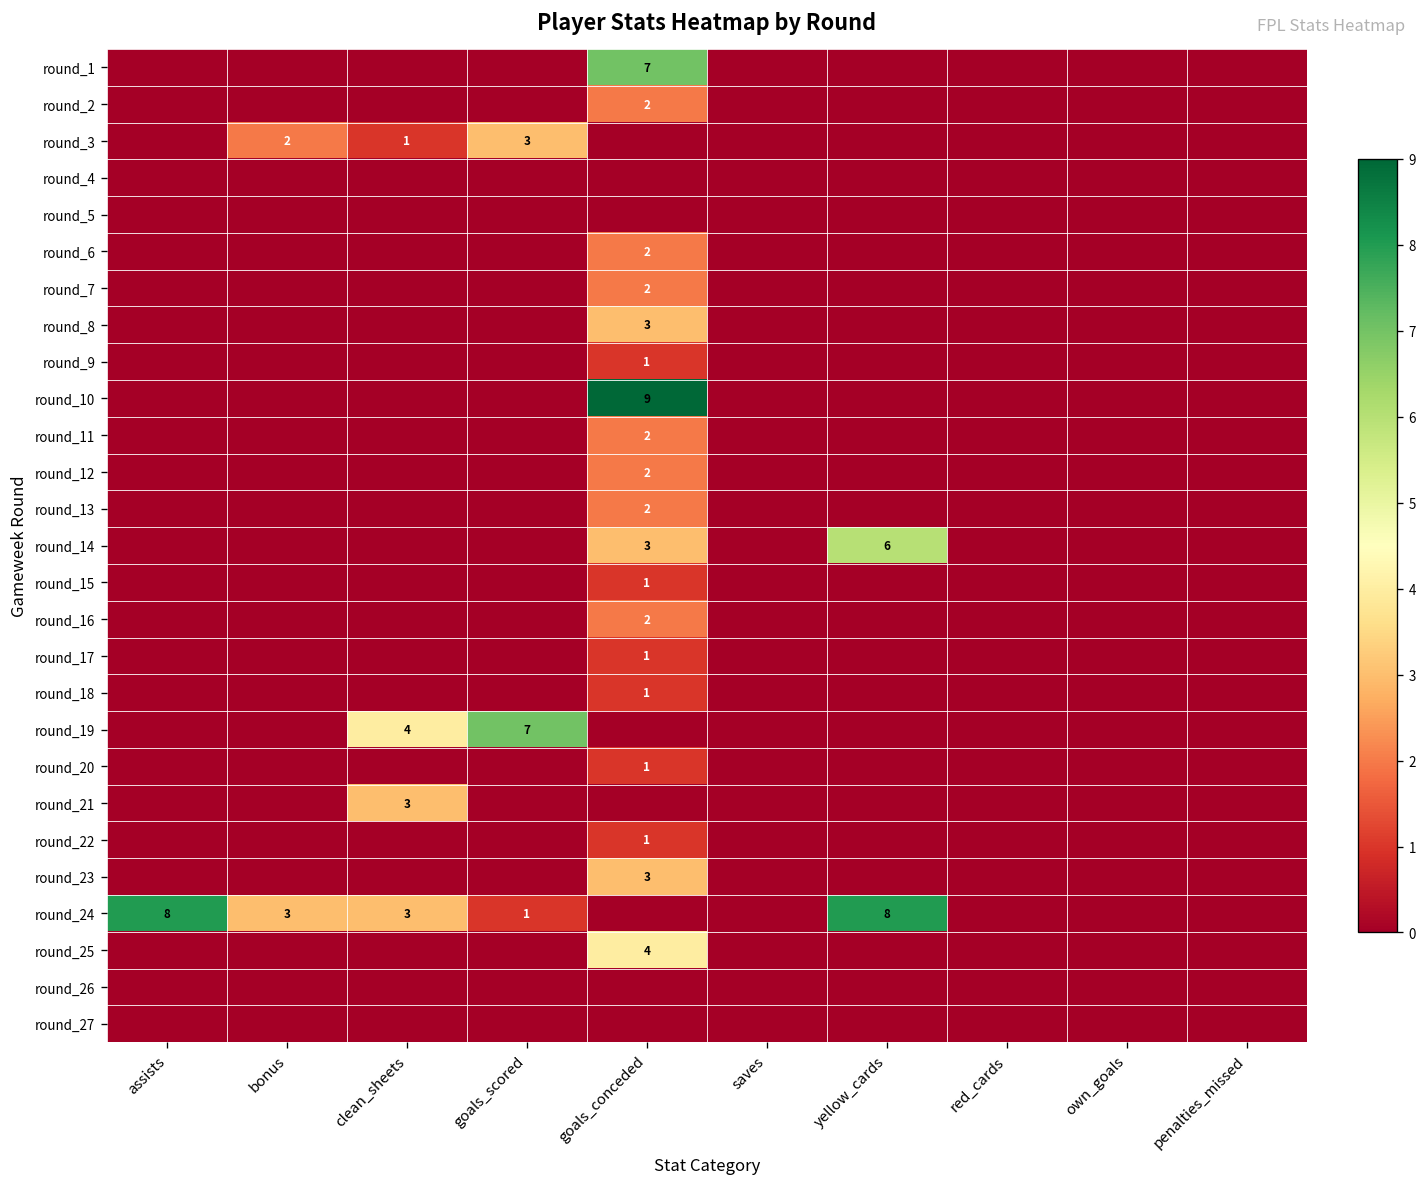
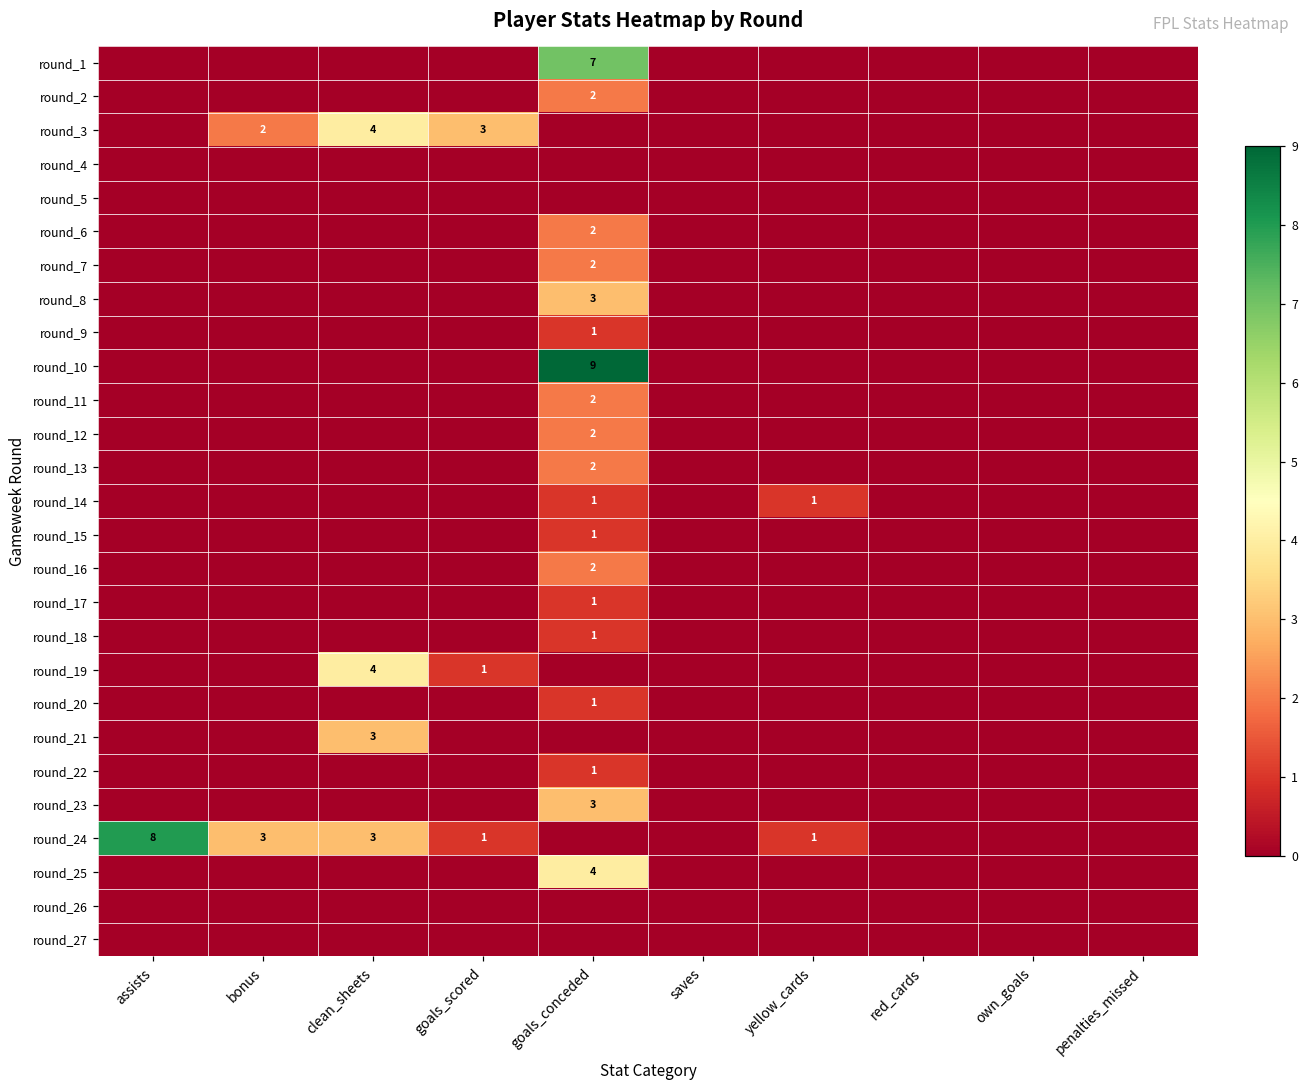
  {
    "round_1": {
      "goals_conceded": 7
    },
    "round_2": {
      "goals_conceded": 2
    },
    "round_3": {
      "bonus": 2,
-     "clean_sheets": 1,
+     "clean_sheets": 4,
      "goals_scored": 3
    },
    "round_6": {
      "goals_conceded": 2
    },
    "round_7": {
      "goals_conceded": 2
    },
    "round_8": {
      "goals_conceded": 3
    },
    "round_9": {
      "goals_conceded": 1
    },
    "round_10": {
      "goals_conceded": 9
    },
    "round_11": {
      "goals_conceded": 2
    },
    "round_12": {
      "goals_conceded": 2
    },
    "round_13": {
      "goals_conceded": 2
    },
    "round_14": {
-     "goals_conceded": 3,
-     "yellow_cards": 6
+     "goals_conceded": 1,
+     "yellow_cards": 1
    },
    "round_15": {
      "goals_conceded": 1
    },
    "round_16": {
      "goals_conceded": 2
    },
    "round_17": {
      "goals_conceded": 1
    },
    "round_18": {
      "goals_conceded": 1
    },
    "round_19": {
      "clean_sheets": 4,
-     "goals_scored": 7
+     "goals_scored": 1
    },
    "round_20": {
      "goals_conceded": 1
    },
    "round_21": {
      "clean_sheets": 3
    },
    "round_22": {
      "goals_conceded": 1
    },
    "round_23": {
      "goals_conceded": 3
    },
    "round_24": {
      "assists": 8,
      "bonus": 3,
      "clean_sheets": 3,
      "goals_scored": 1,
-     "yellow_cards": 8
+     "yellow_cards": 1
    },
    "round_25": {
      "goals_conceded": 4
    }
  }
